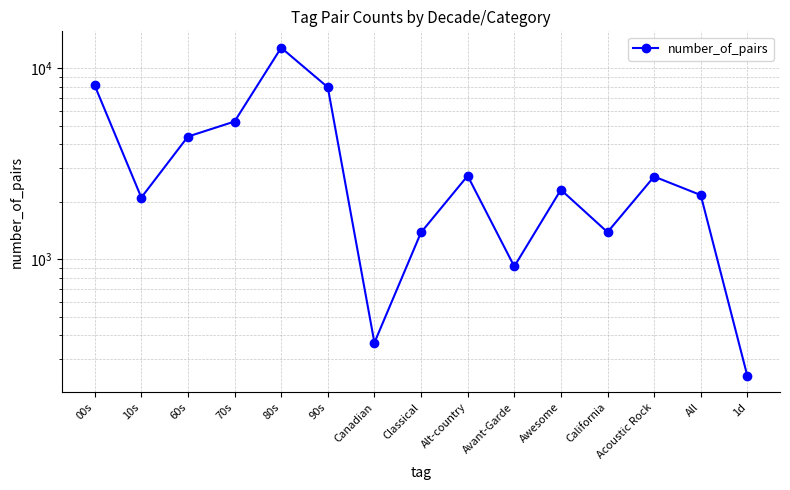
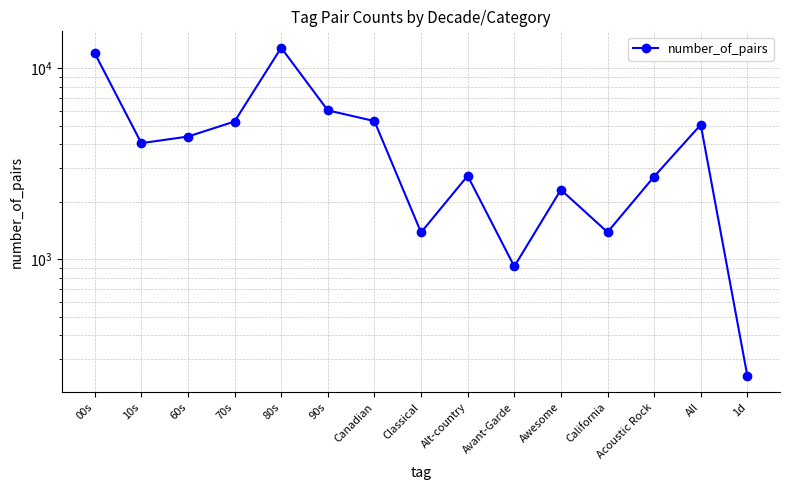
  {
-   "00s": 8100,
-   "10s": 2100,
+   "00s": 12000,
+   "10s": 4100,
    "60s": 4400,
    "70s": 5300,
    "80s": 13000,
-   "90s": 8000,
-   "Canadian": 370,
+   "90s": 6000,
+   "Canadian": 5300,
    "Classical": 1400,
    "Alt-country": 2700,
    "Avant-Garde": 900,
    "Awesome": 2300,
    "California": 1400,
    "Acoustic Rock": 2700,
-   "All": 2200,
+   "All": 5100,
    "1d": 250
  }
